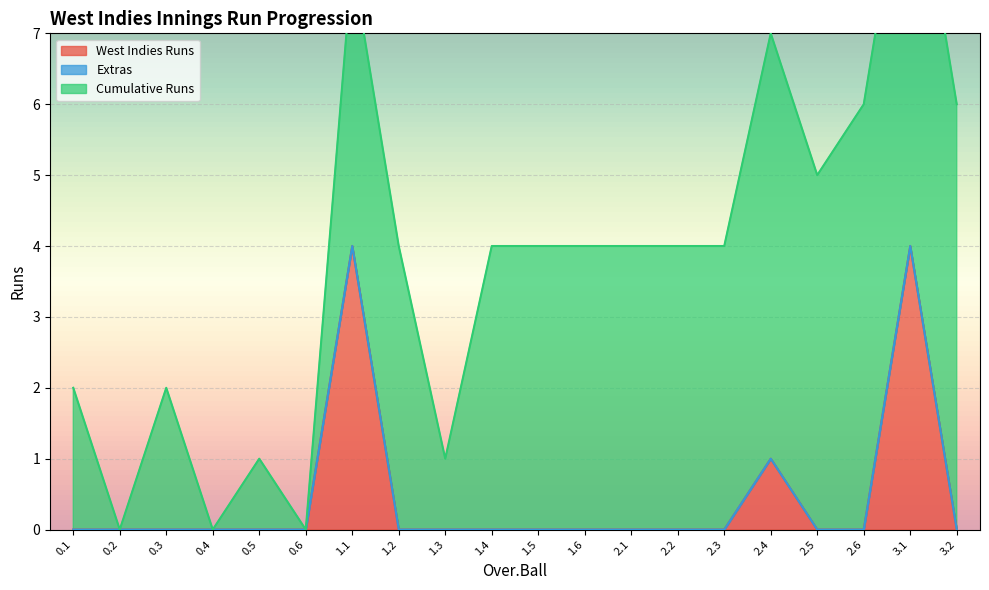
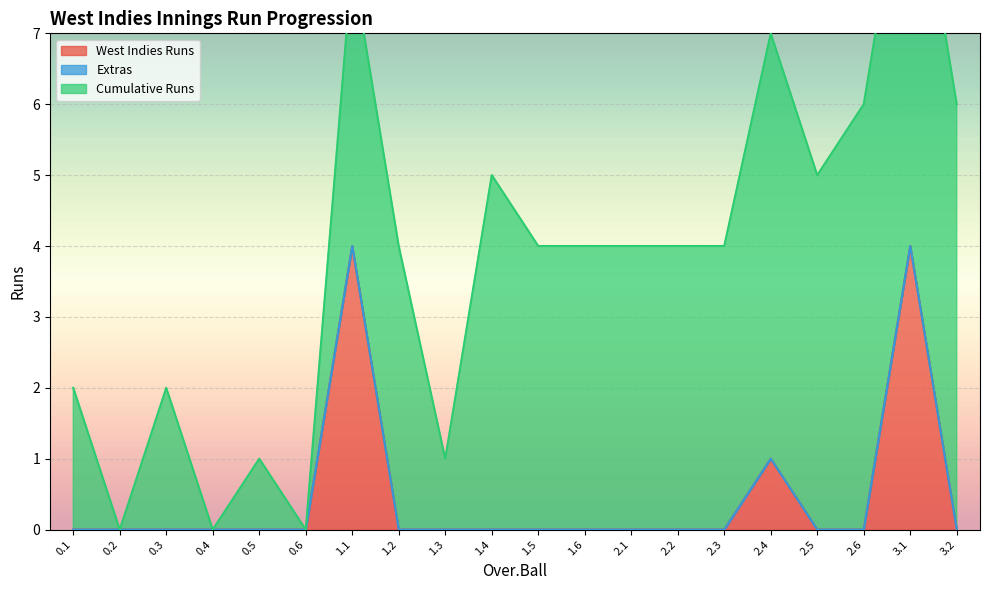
  {
    "Extras": {
      "0.1": 0,
      "0.3": 0,
      "0.5": 0,
      "1.1": 4,
      "1.2": 0,
      "1.3": 0,
      "1.4": 0,
      "1.5": 0,
      "1.6": 0,
      "2.1": 0,
      "2.2": 0,
      "2.3": 0,
      "2.4": 1,
      "2.5": 0,
      "2.6": 0,
      "3.1": 4,
      "3.2": 0
    },
    "Cumulative Runs": {
      "0.1": 2,
      "0.3": 2,
      "0.5": 1,
      "1.2": 4,
      "1.3": 1,
-     "1.4": 4,
+     "1.4": 5,
      "1.5": 4,
      "1.6": 4,
      "2.1": 4,
      "2.2": 4,
      "2.3": 4,
      "2.4": 6,
      "2.5": 5,
      "2.6": 6,
      "3.2": 6
    }
  }
